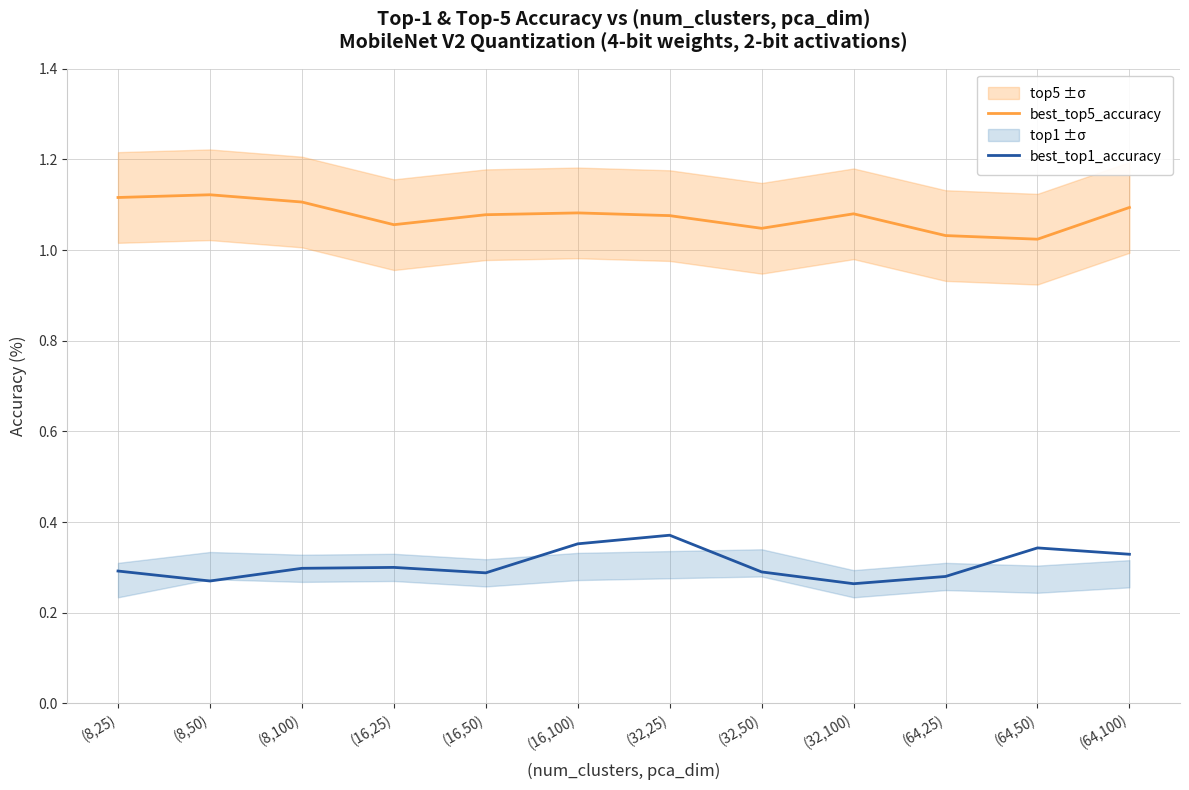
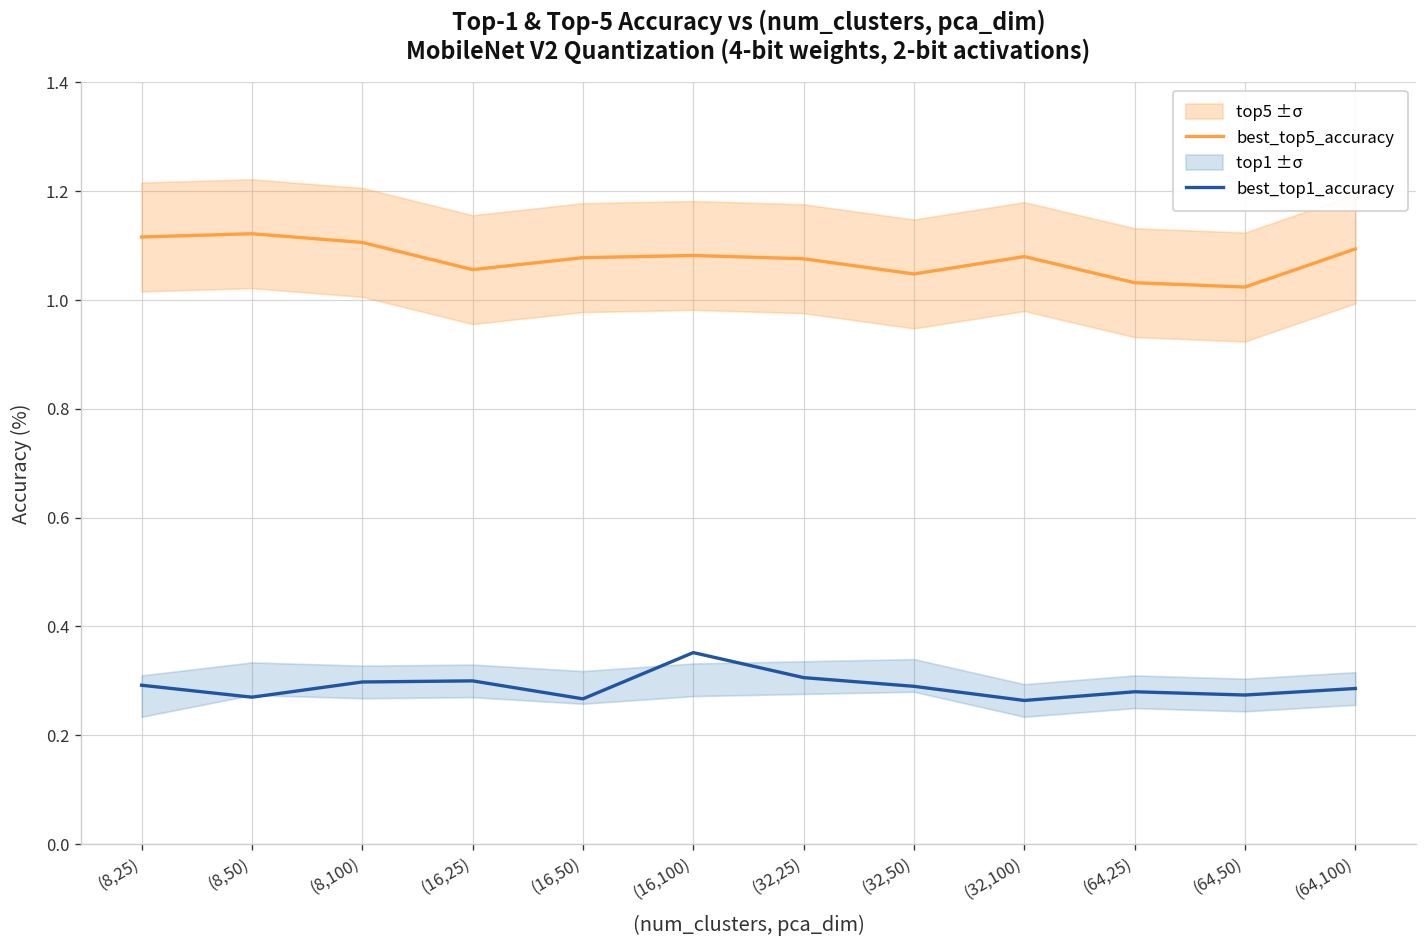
  {
    "best_top1_accuracy": {
      "(8,25)": 0.29,
      "(8,50)": 0.27,
      "(8,100)": 0.30,
      "(16,25)": 0.30,
-     "(16,50)": 0.29,
+     "(16,50)": 0.27,
      "(16,100)": 0.35,
-     "(32,25)": 0.37,
+     "(32,25)": 0.31,
      "(32,50)": 0.29,
      "(32,100)": 0.26,
      "(64,25)": 0.28,
-     "(64,50)": 0.34,
-     "(64,100)": 0.33
+     "(64,50)": 0.27,
+     "(64,100)": 0.29
    }
  }
